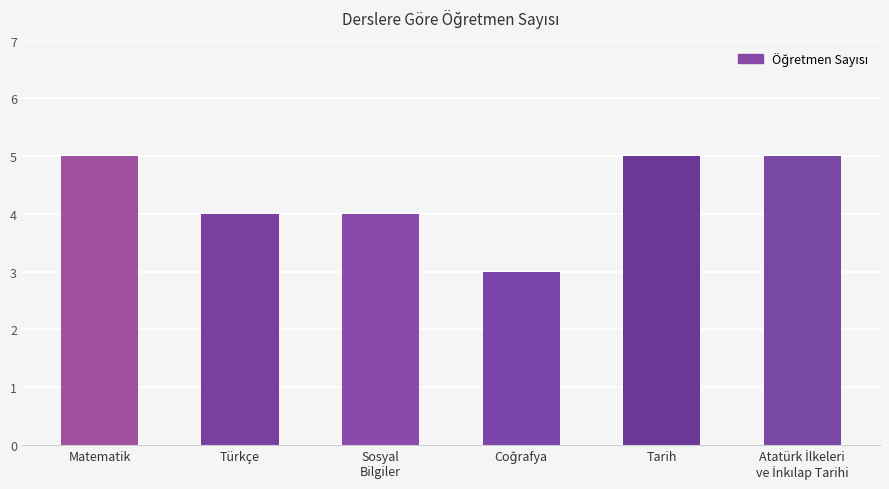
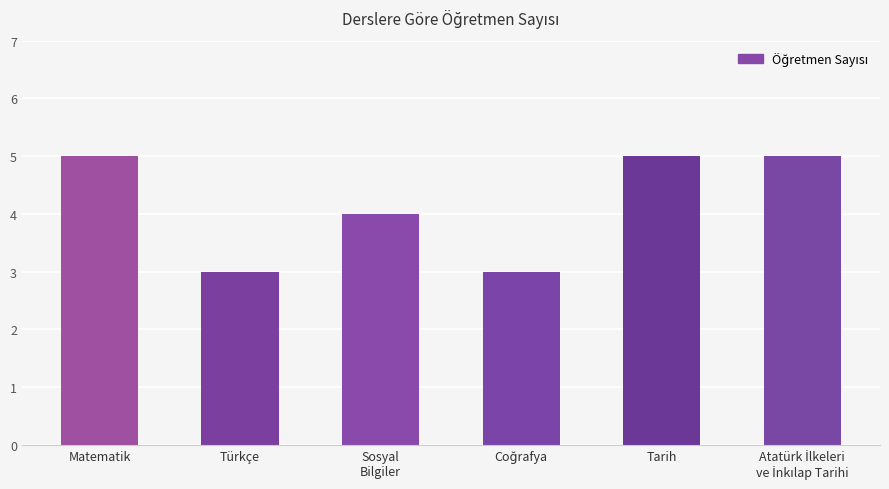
  {
    "Matematik": 5,
-   "Türkçe": 4,
+   "Türkçe": 3,
    "Sosyal Bilgiler": 4,
    "Coğrafya": 3,
    "Tarih": 5,
    "Atatürk İlkeleri ve İnkılap Tarihi": 5
  }
